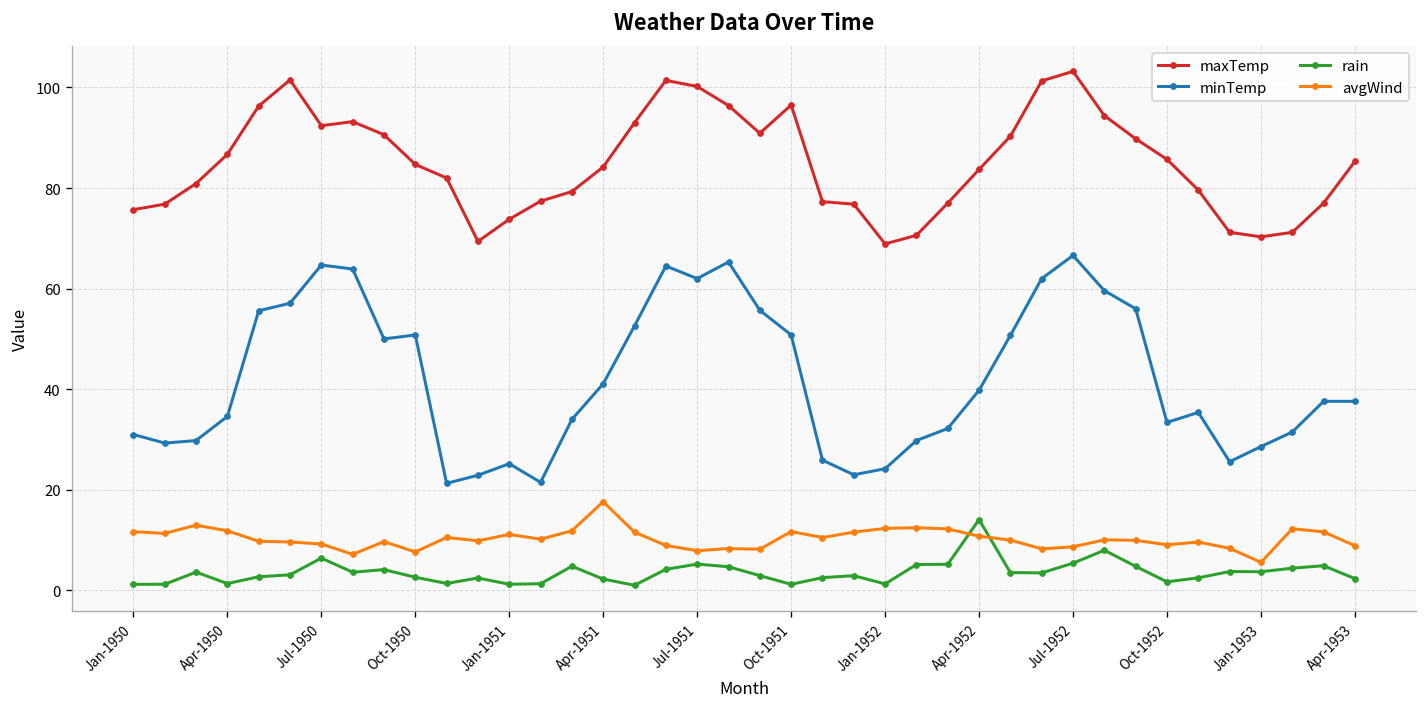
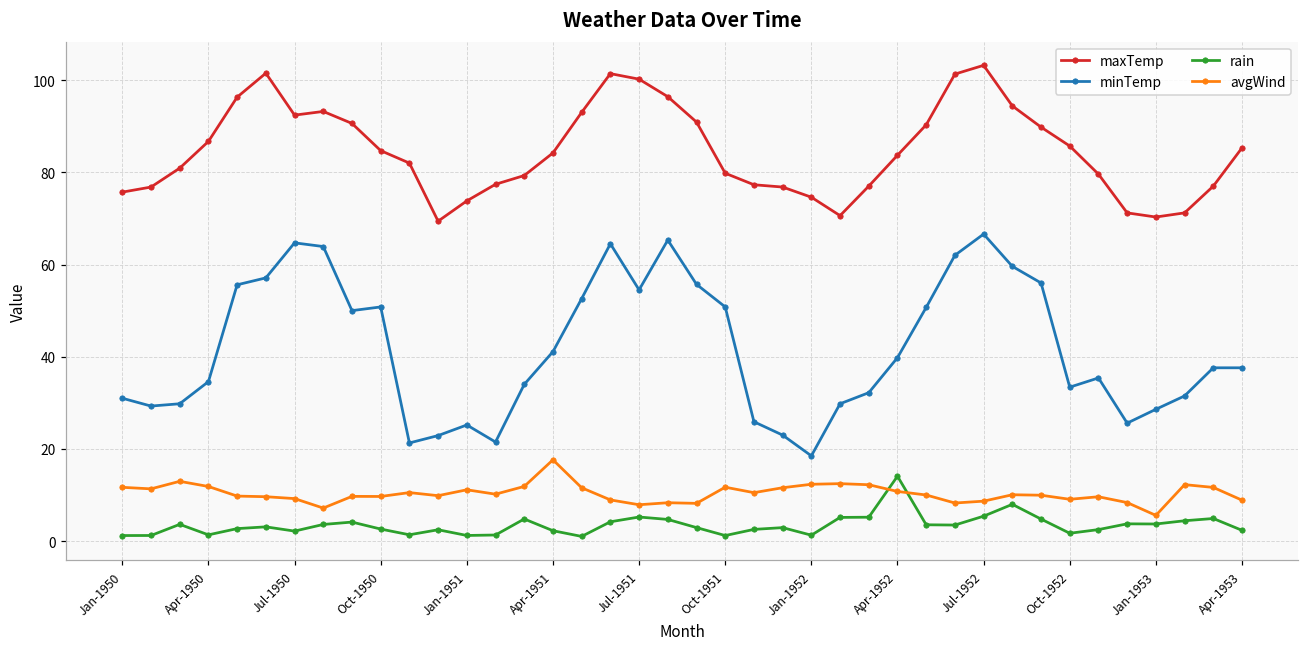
  {
    "maxTemp": {
      "Jan-1950": 76,
      "Apr-1950": 87,
      "Jul-1950": 92,
      "Oct-1950": 85,
      "Jan-1951": 74,
      "Apr-1951": 84,
      "Jul-1951": 100,
-     "Oct-1951": 97,
-     "Jan-1952": 69,
+     "Oct-1951": 80,
+     "Jan-1952": 75,
      "Apr-1952": 84,
      "Jul-1952": 103,
      "Oct-1952": 86,
      "Jan-1953": 70,
      "Apr-1953": 85
    },
    "minTemp": {
      "Jan-1950": 31,
      "Apr-1950": 35,
      "Jul-1950": 65,
      "Oct-1950": 51,
      "Jan-1951": 25,
      "Apr-1951": 41,
-     "Jul-1951": 62,
+     "Jul-1951": 55,
      "Oct-1951": 51,
-     "Jan-1952": 24,
+     "Jan-1952": 19,
      "Apr-1952": 40,
      "Jul-1952": 67,
      "Oct-1952": 33,
      "Jan-1953": 29,
      "Apr-1953": 38
    },
    "rain": {
      "Jan-1950": 1,
      "Apr-1950": 1,
-     "Jul-1950": 6,
+     "Jul-1950": 2,
      "Oct-1950": 3,
      "Jan-1951": 1,
      "Apr-1951": 2,
      "Jul-1951": 5,
      "Oct-1951": 1,
      "Jan-1952": 1,
      "Apr-1952": 14,
      "Jul-1952": 5,
      "Oct-1952": 2,
      "Jan-1953": 4,
      "Apr-1953": 2
    },
    "avgWind": {
      "Jan-1950": 12,
      "Apr-1950": 12,
      "Jul-1950": 9,
-     "Oct-1950": 8,
+     "Oct-1950": 10,
      "Jan-1951": 11,
      "Apr-1951": 18,
      "Jul-1951": 8,
      "Oct-1951": 12,
      "Jan-1952": 12,
      "Apr-1952": 11,
      "Jul-1952": 9,
      "Oct-1952": 9,
      "Jan-1953": 6,
      "Apr-1953": 9
    }
  }
